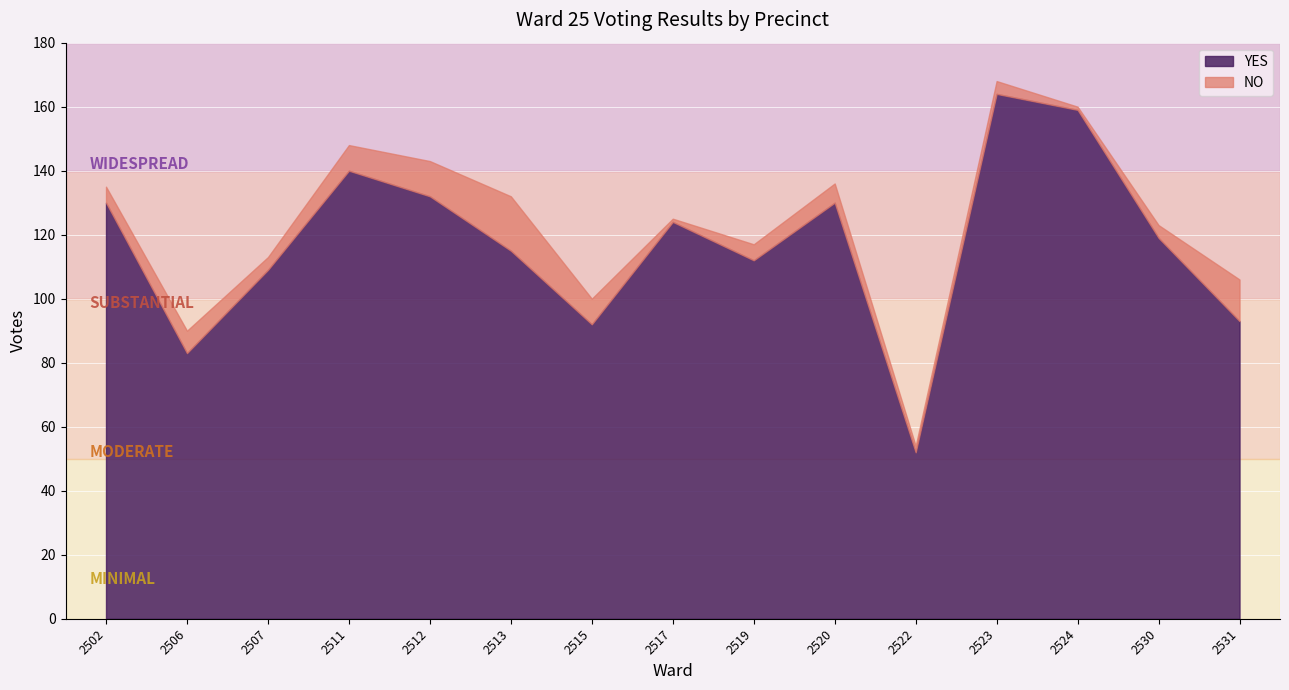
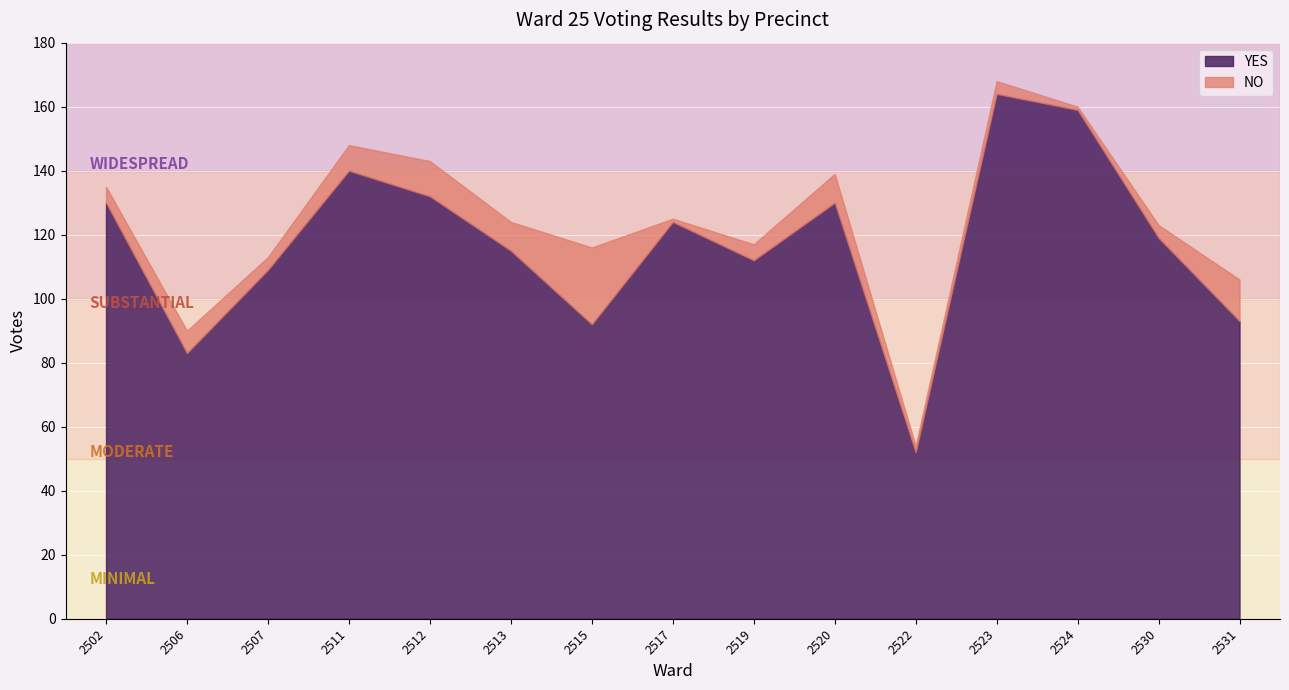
  {
    "YES": {
      "2502": 130,
      "2506": 83,
      "2507": 109,
      "2511": 140,
      "2512": 132,
      "2513": 115,
      "2515": 92,
      "2517": 124,
      "2519": 112,
      "2520": 130,
      "2522": 52,
      "2523": 164,
      "2524": 159,
      "2530": 119,
      "2531": 93
    },
    "NO": {
      "2502": 5,
      "2506": 7,
      "2507": 4,
      "2511": 8,
      "2512": 11,
-     "2513": 17,
-     "2515": 8,
+     "2513": 9,
+     "2515": 24,
      "2517": 1,
      "2519": 5,
-     "2520": 6,
+     "2520": 9,
      "2522": 2,
      "2523": 4,
      "2524": 1,
      "2530": 4,
      "2531": 13
    }
  }
